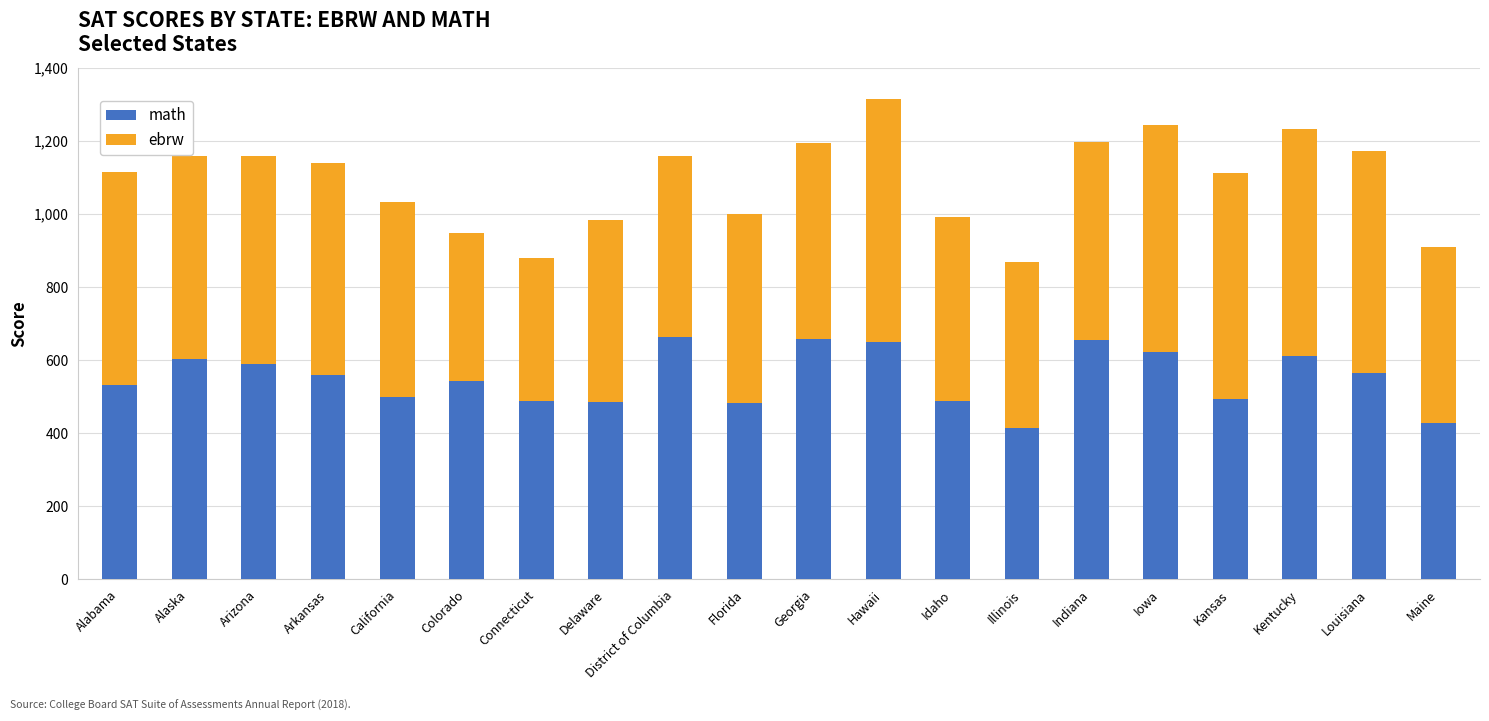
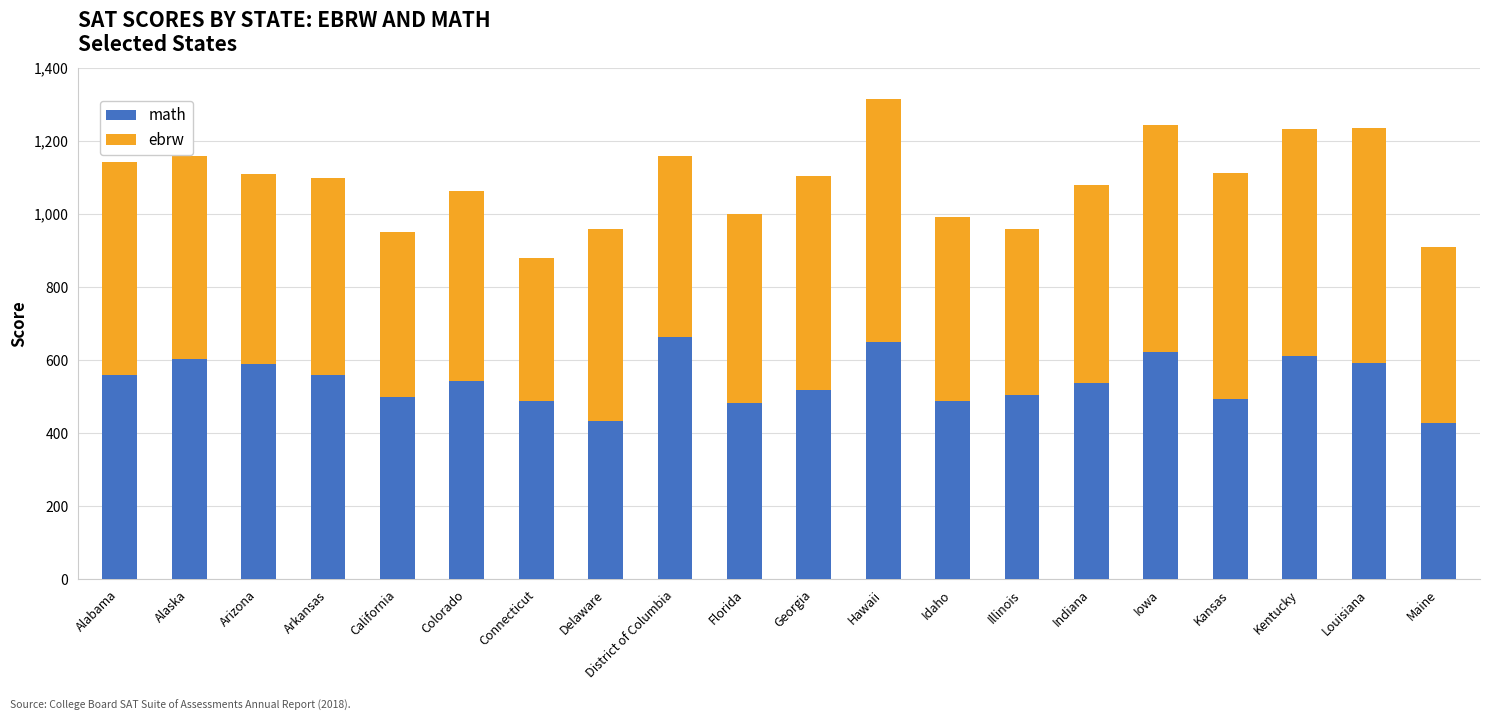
  {
    "math": {
-     "Alabama": 530,
+     "Alabama": 560,
      "Alaska": 600,
      "Arizona": 590,
      "Arkansas": 560,
      "California": 500,
      "Colorado": 540,
      "Connecticut": 490,
-     "Delaware": 490,
+     "Delaware": 430,
      "District of Columbia": 660,
      "Florida": 480,
-     "Georgia": 660,
+     "Georgia": 520,
      "Hawaii": 650,
      "Idaho": 490,
-     "Illinois": 410,
-     "Indiana": 650,
+     "Illinois": 500,
+     "Indiana": 540,
      "Iowa": 620,
      "Kansas": 490,
      "Kentucky": 610,
-     "Louisiana": 560,
+     "Louisiana": 590,
      "Maine": 430
    },
    "ebrw": {
      "Alabama": 580,
      "Alaska": 560,
-     "Arizona": 570,
-     "Arkansas": 580,
-     "California": 530,
-     "Colorado": 400,
+     "Arizona": 520,
+     "Arkansas": 540,
+     "California": 450,
+     "Colorado": 520,
      "Connecticut": 390,
-     "Delaware": 500,
+     "Delaware": 530,
      "District of Columbia": 500,
      "Florida": 520,
-     "Georgia": 540,
+     "Georgia": 580,
      "Hawaii": 670,
      "Idaho": 510,
      "Illinois": 450,
      "Indiana": 540,
      "Iowa": 620,
      "Kansas": 620,
      "Kentucky": 620,
-     "Louisiana": 610,
+     "Louisiana": 640,
      "Maine": 480
    }
  }
